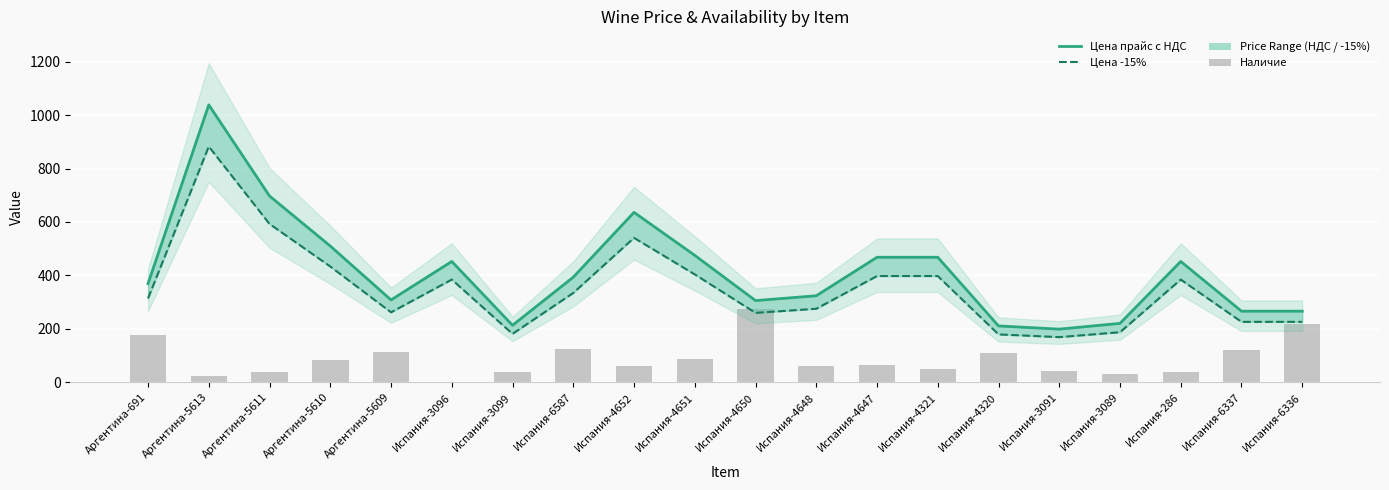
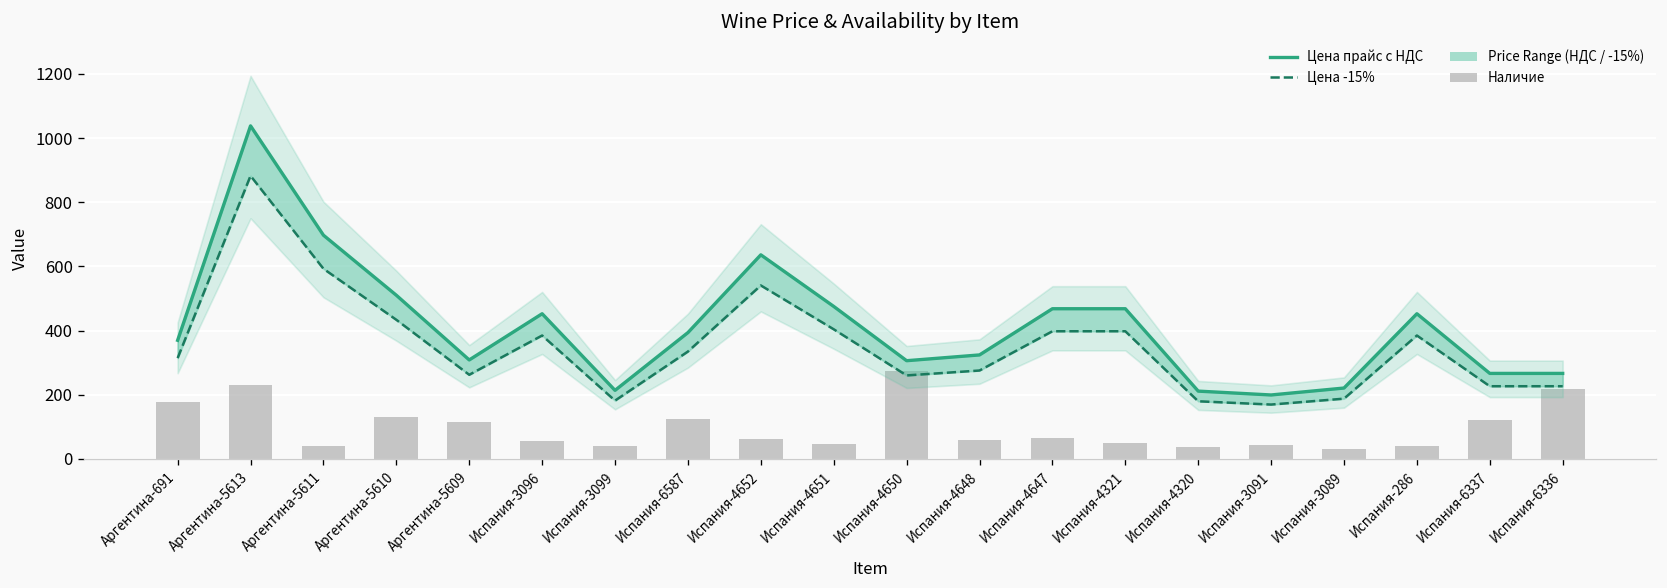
  {
    "Наличие": {
      "Аргентина-691": 180,
-     "Аргентина-5613": 20,
+     "Аргентина-5613": 230,
      "Аргентина-5611": 40,
-     "Аргентина-5610": 80,
+     "Аргентина-5610": 130,
      "Аргентина-5609": 110,
-     "Испания-3096": 0,
+     "Испания-3096": 60,
      "Испания-3099": 40,
      "Испания-6587": 130,
      "Испания-4652": 60,
-     "Испания-4651": 90,
+     "Испания-4651": 50,
      "Испания-4650": 270,
      "Испания-4648": 60,
      "Испания-4647": 70,
      "Испания-4321": 50,
-     "Испания-4320": 110,
+     "Испания-4320": 40,
      "Испания-3091": 40,
      "Испания-3089": 30,
      "Испания-286": 40,
      "Испания-6337": 120,
      "Испания-6336": 220
    }
  }
